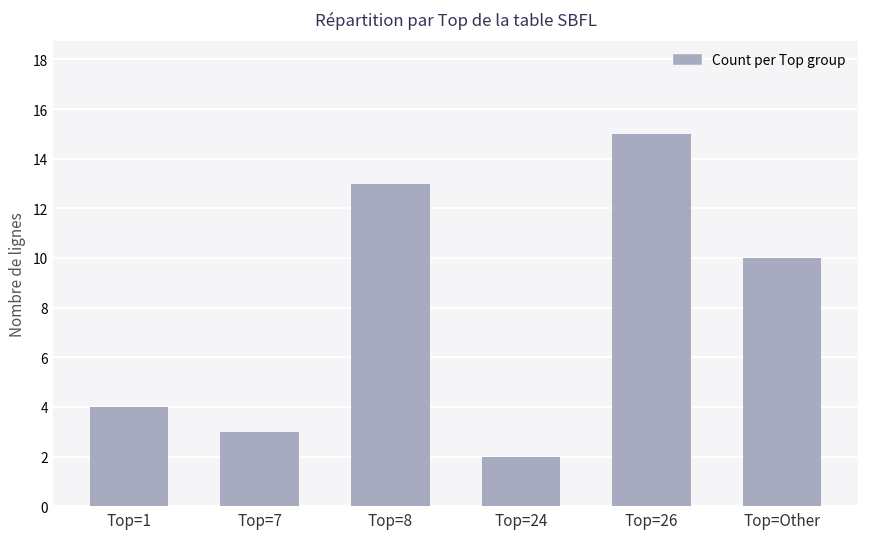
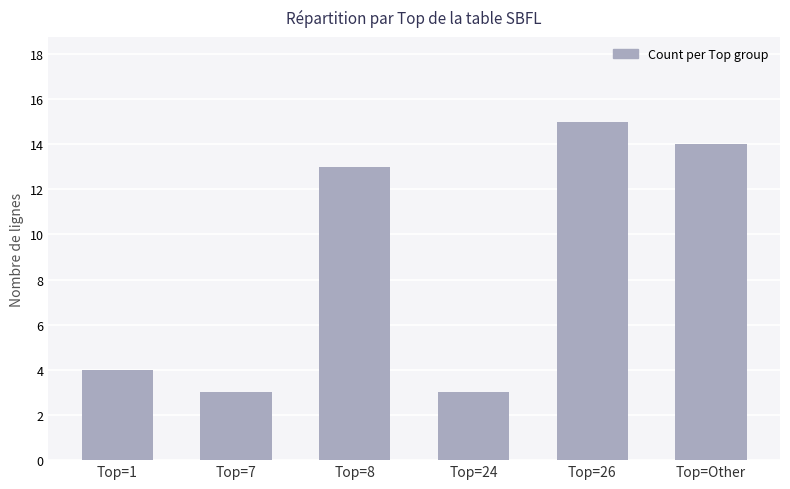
  {
    "Top=1": 4,
    "Top=7": 3,
    "Top=8": 13,
-   "Top=24": 2,
+   "Top=24": 3,
    "Top=26": 15,
-   "Top=Other": 10
+   "Top=Other": 14
  }
